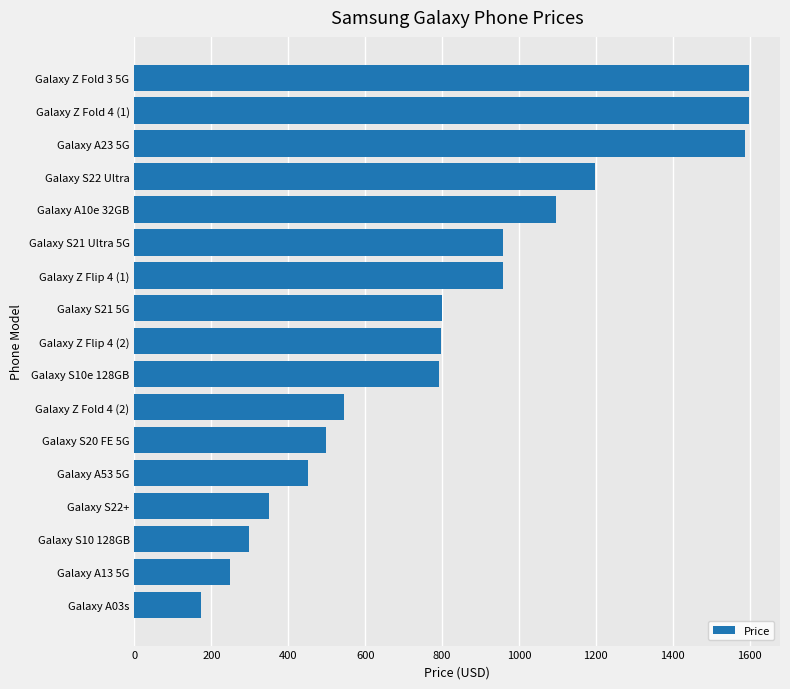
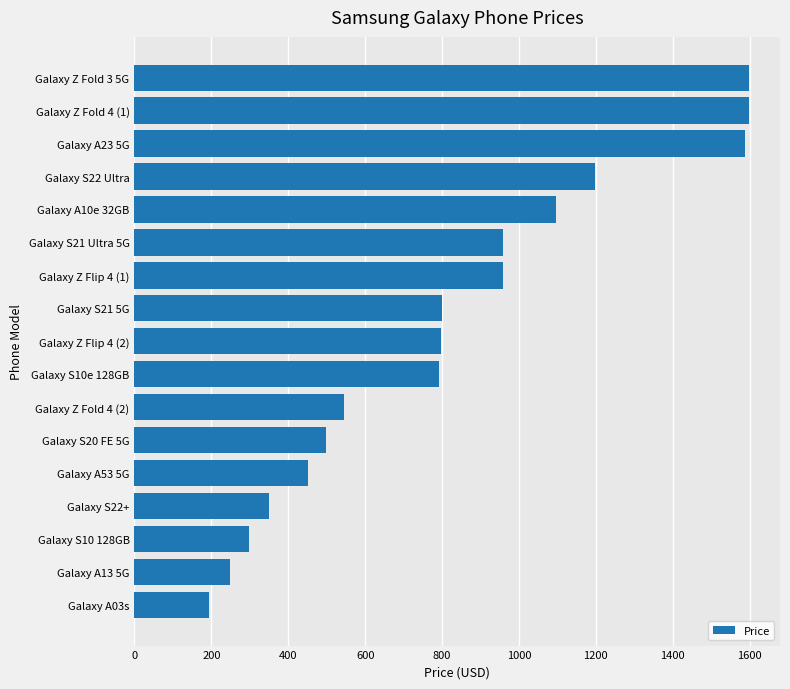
  {
    "Galaxy Z Fold 3 5G": 1600,
    "Galaxy Z Fold 4 (1)": 1600,
    "Galaxy A23 5G": 1590,
    "Galaxy S22 Ultra": 1200,
    "Galaxy A10e 32GB": 1100,
    "Galaxy S21 Ultra 5G": 960,
    "Galaxy Z Flip 4 (1)": 960,
    "Galaxy S21 5G": 800,
    "Galaxy Z Flip 4 (2)": 800,
    "Galaxy S10e 128GB": 790,
    "Galaxy Z Fold 4 (2)": 550,
    "Galaxy S20 FE 5G": 500,
    "Galaxy A53 5G": 450,
    "Galaxy S22+": 350,
    "Galaxy S10 128GB": 300,
    "Galaxy A13 5G": 250,
-   "Galaxy A03s": 170
+   "Galaxy A03s": 190
  }
